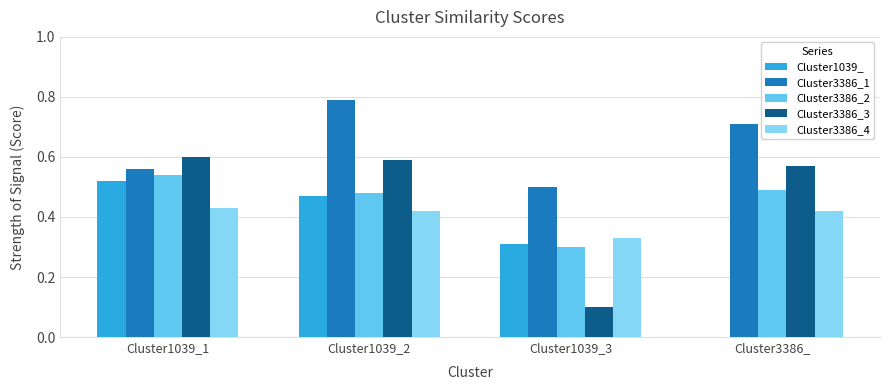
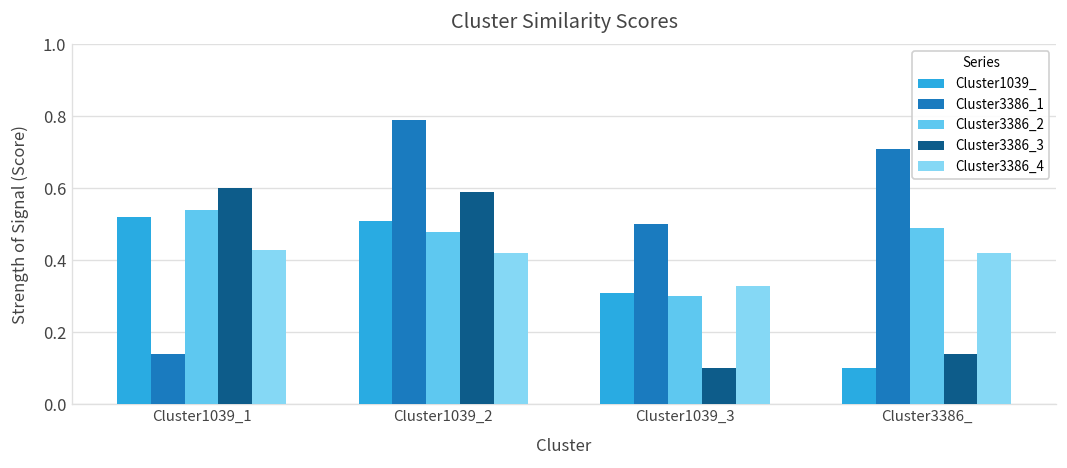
  {
    "Cluster1039_": {
      "Cluster1039_1": 0.52,
-     "Cluster1039_2": 0.47,
+     "Cluster1039_2": 0.51,
      "Cluster1039_3": 0.31,
-     "Cluster3386_": 0.0
+     "Cluster3386_": 0.1
    },
    "Cluster3386_1": {
-     "Cluster1039_1": 0.56,
+     "Cluster1039_1": 0.14,
      "Cluster1039_2": 0.79,
      "Cluster1039_3": 0.50,
      "Cluster3386_": 0.71
    },
    "Cluster3386_3": {
      "Cluster1039_1": 0.60,
      "Cluster1039_2": 0.59,
      "Cluster1039_3": 0.10,
-     "Cluster3386_": 0.57
+     "Cluster3386_": 0.14
    }
  }
